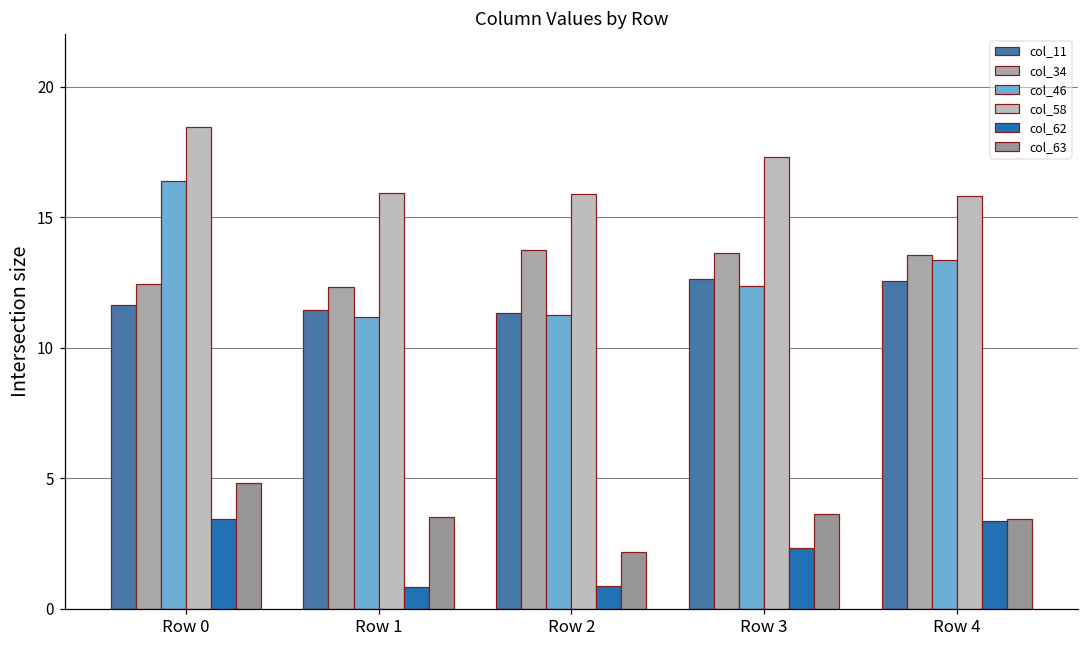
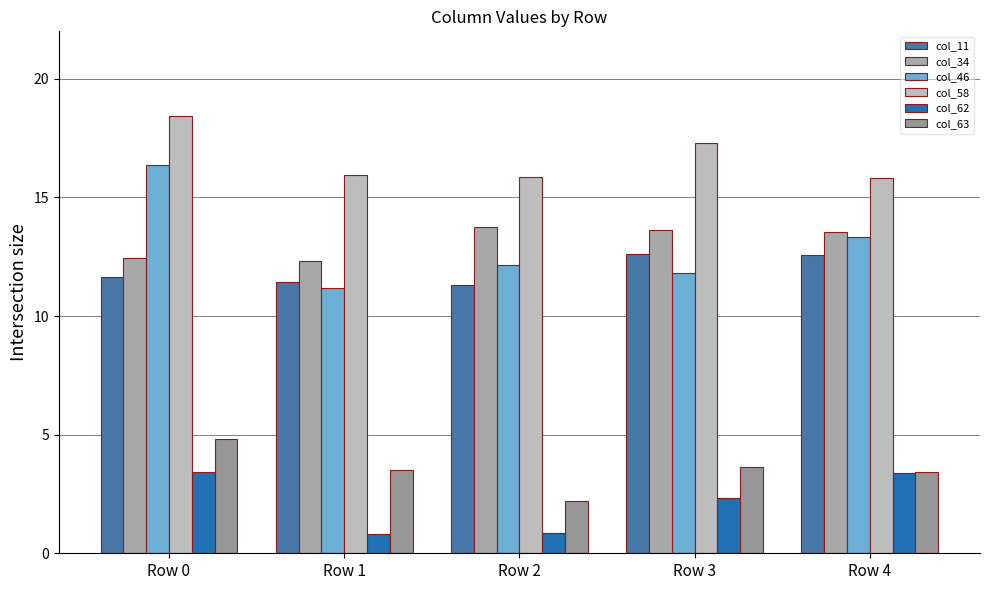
  {
    "col_46": {
      "Row 0": 16.4,
      "Row 1": 11.2,
-     "Row 2": 11.3,
-     "Row 3": 12.4,
+     "Row 2": 12.1,
+     "Row 3": 11.8,
      "Row 4": 13.3
    }
  }
